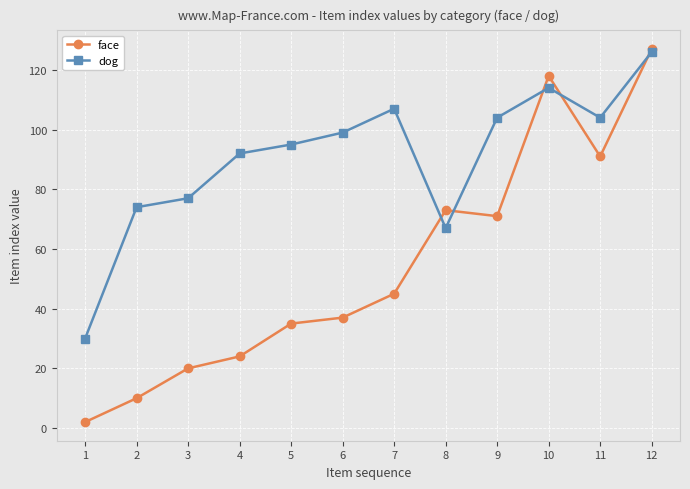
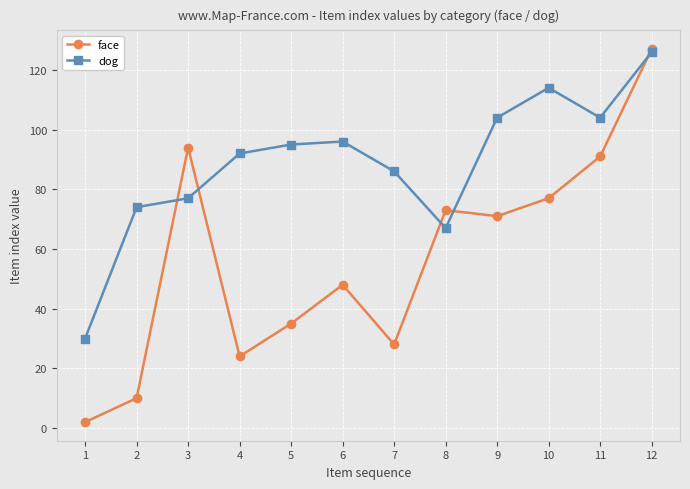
  {
    "face": {
      "1": 2,
      "2": 10,
-     "3": 20,
+     "3": 94,
      "4": 24,
      "5": 35,
-     "6": 37,
-     "7": 45,
+     "6": 48,
+     "7": 28,
      "8": 73,
      "9": 71,
-     "10": 118,
+     "10": 77,
      "11": 91,
      "12": 127
    },
    "dog": {
      "1": 30,
      "2": 74,
      "3": 77,
      "4": 92,
      "5": 95,
-     "6": 99,
-     "7": 107,
+     "6": 96,
+     "7": 86,
      "8": 67,
      "9": 104,
      "10": 114,
      "11": 104,
      "12": 126
    }
  }
